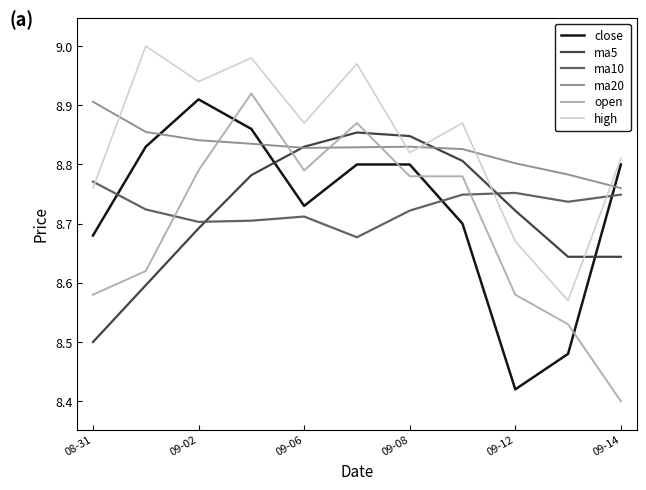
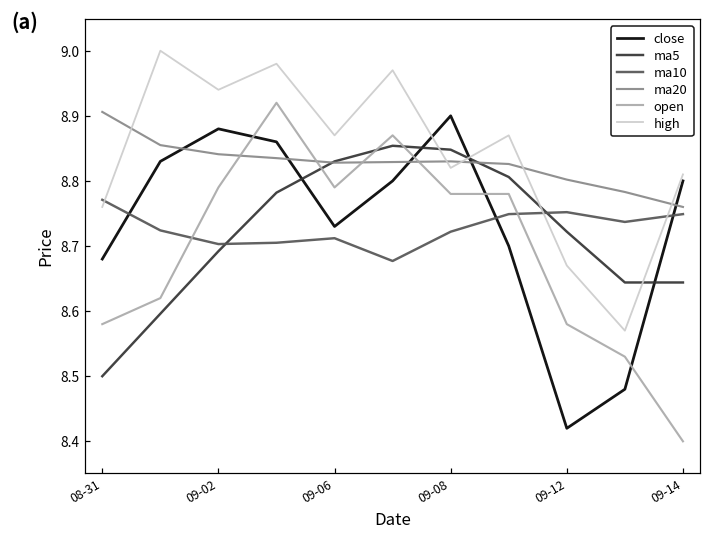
  {
    "close": {
      "08-31": 8.68,
-     "09-02": 8.91,
+     "09-02": 8.88,
      "09-06": 8.73,
-     "09-08": 8.8,
+     "09-08": 8.9,
      "09-12": 8.42,
      "09-14": 8.80
    }
  }
